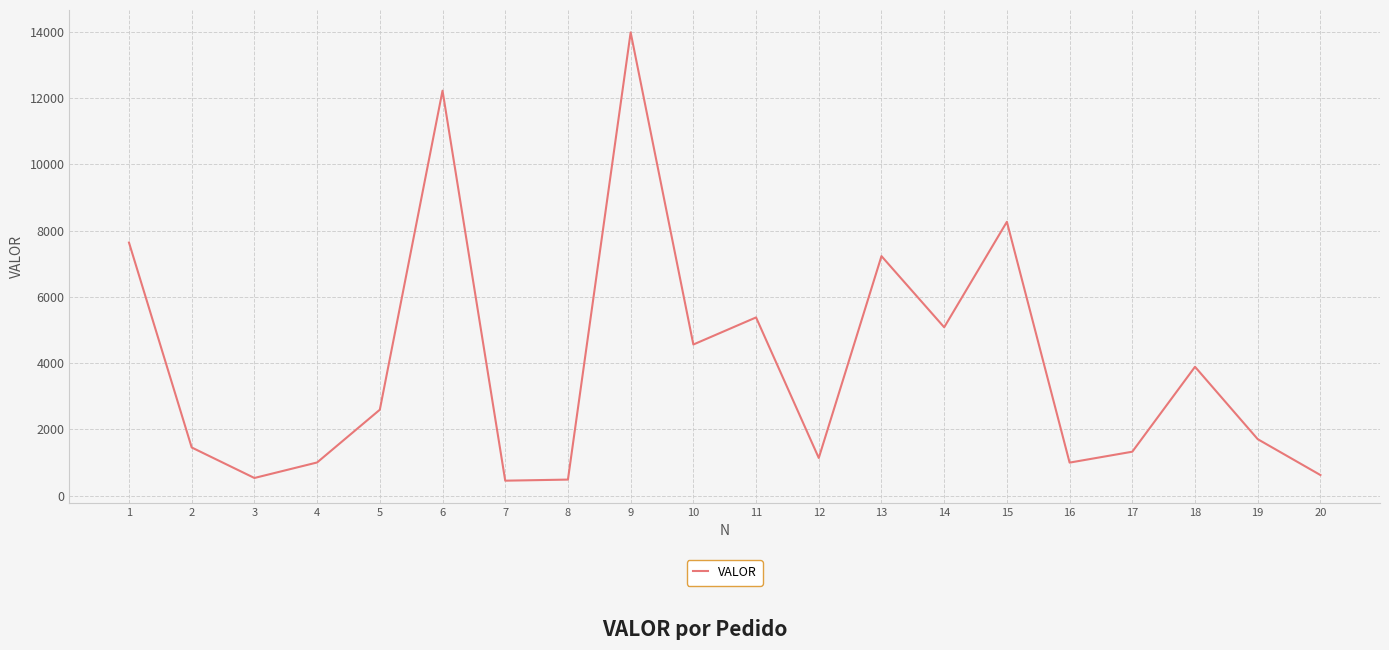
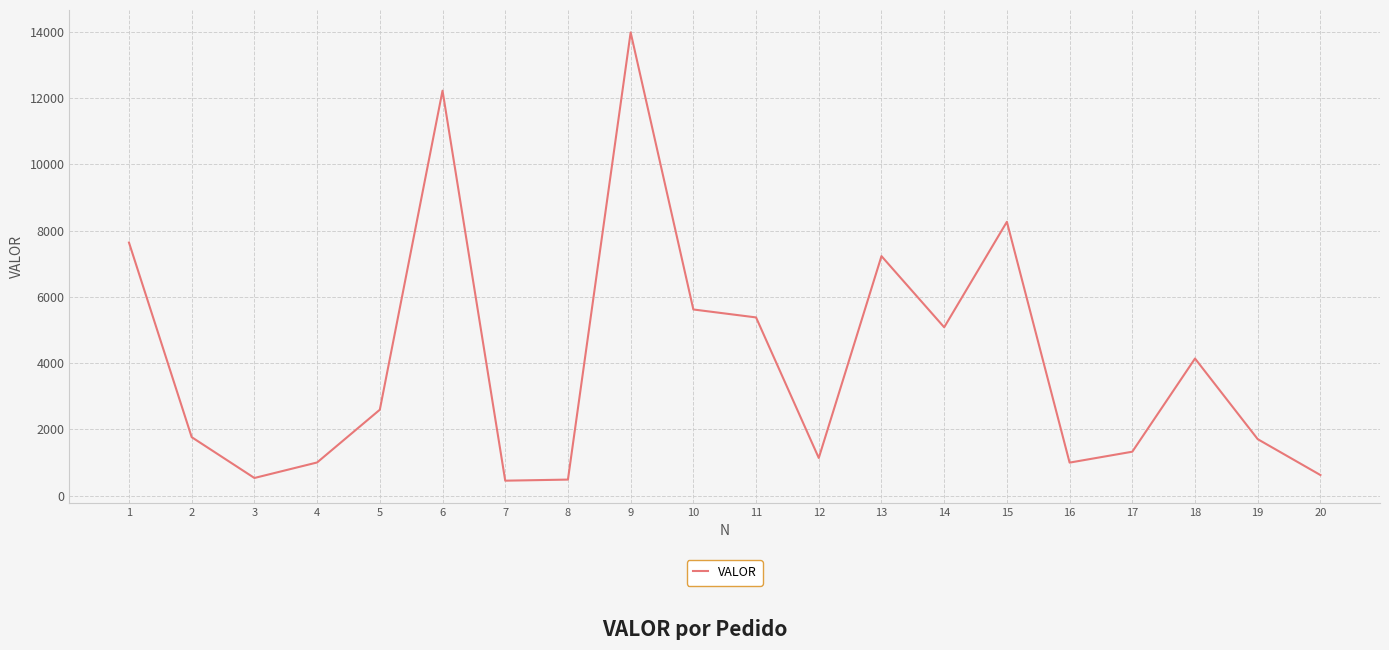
  {
    "1": 7600,
-   "2": 1500,
+   "2": 1800,
    "3": 500,
    "4": 1000,
    "5": 2600,
    "6": 12200,
    "7": 400,
    "8": 500,
    "9": 14000,
-   "10": 4600,
+   "10": 5600,
    "11": 5400,
    "12": 1100,
    "13": 7200,
    "14": 5100,
    "15": 8300,
    "16": 1000,
    "17": 1300,
-   "18": 3900,
+   "18": 4100,
    "19": 1700,
    "20": 600
  }
